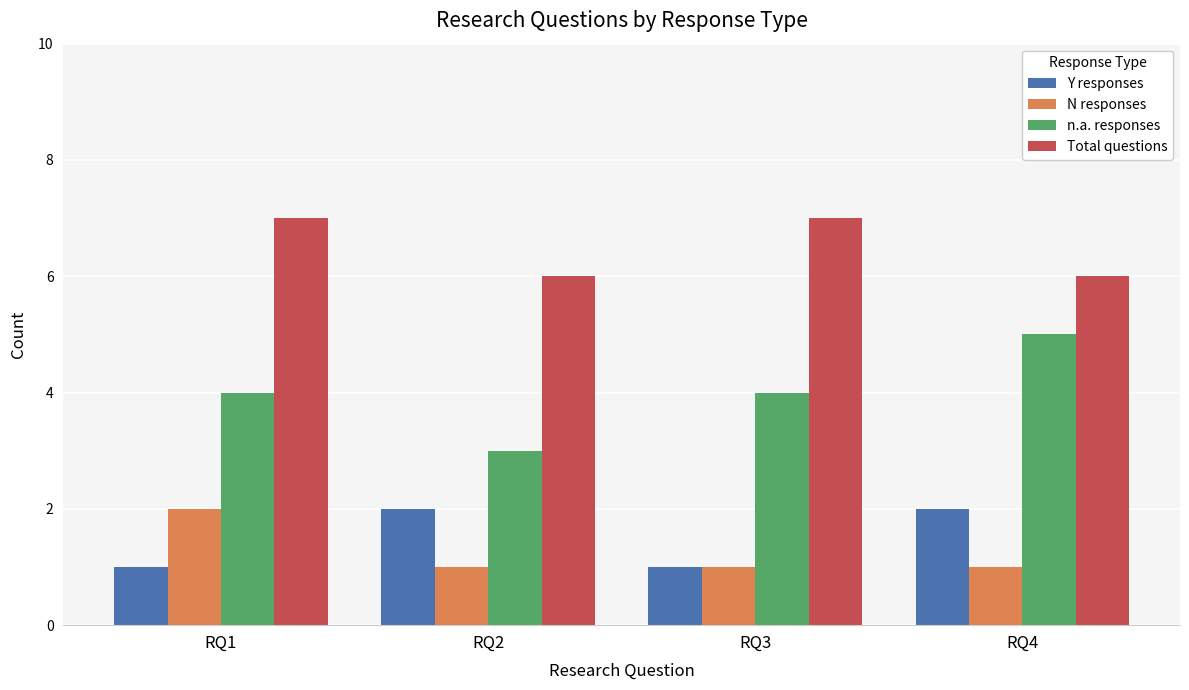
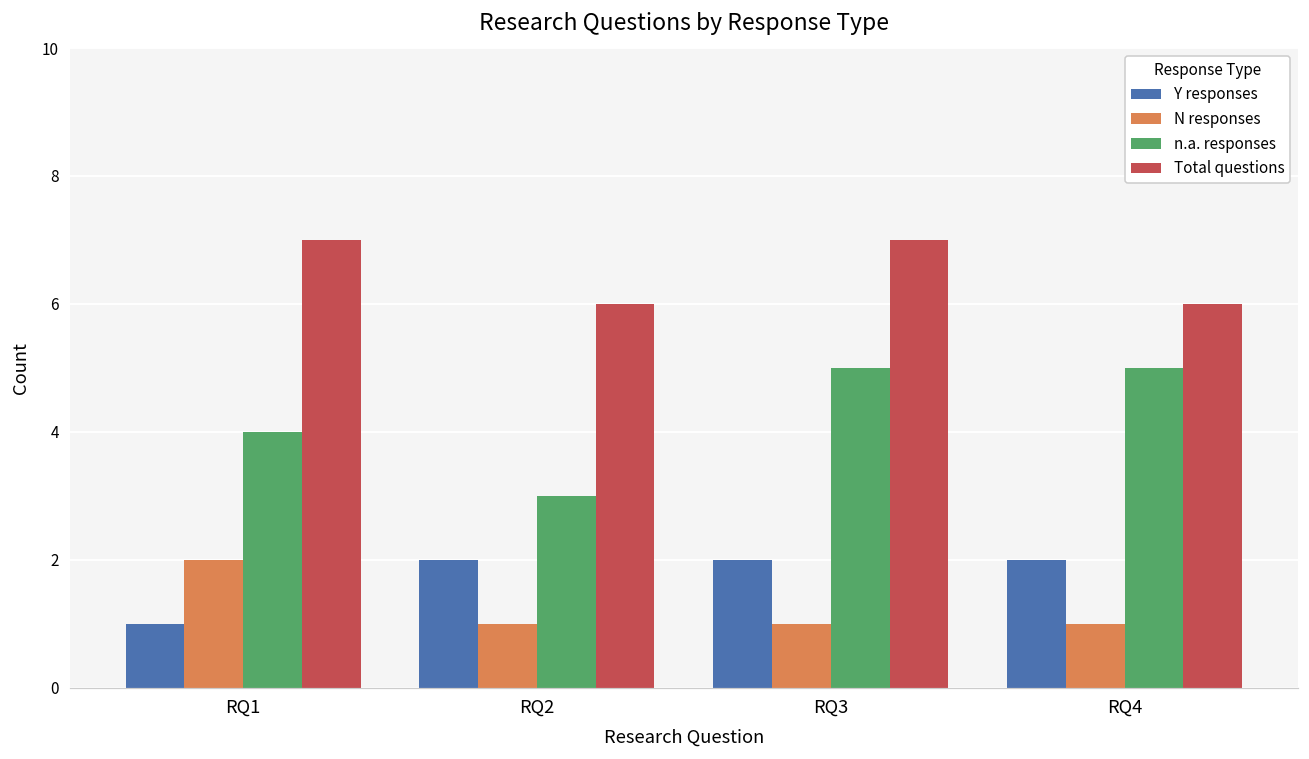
  {
    "Y responses": {
      "RQ1": 1,
      "RQ2": 2,
-     "RQ3": 1,
+     "RQ3": 2,
      "RQ4": 2
    },
    "n.a. responses": {
      "RQ1": 4,
      "RQ2": 3,
-     "RQ3": 4,
+     "RQ3": 5,
      "RQ4": 5
    }
  }
